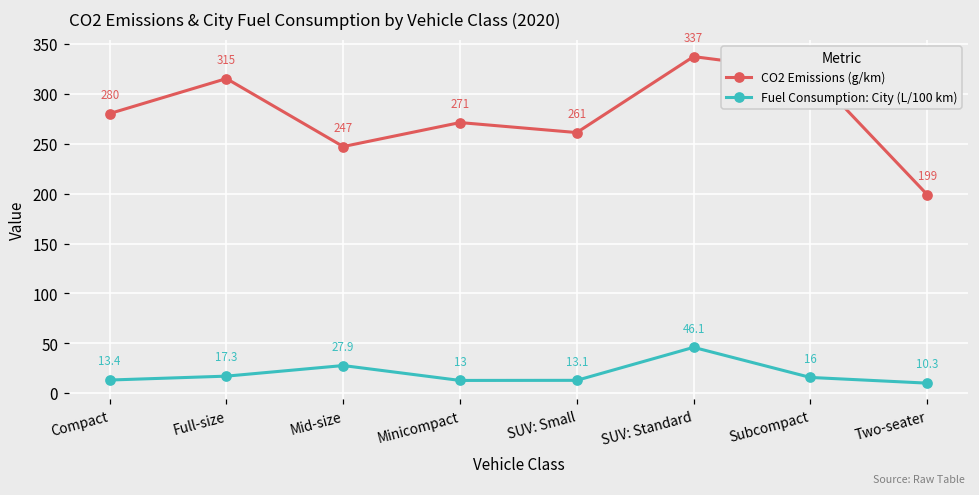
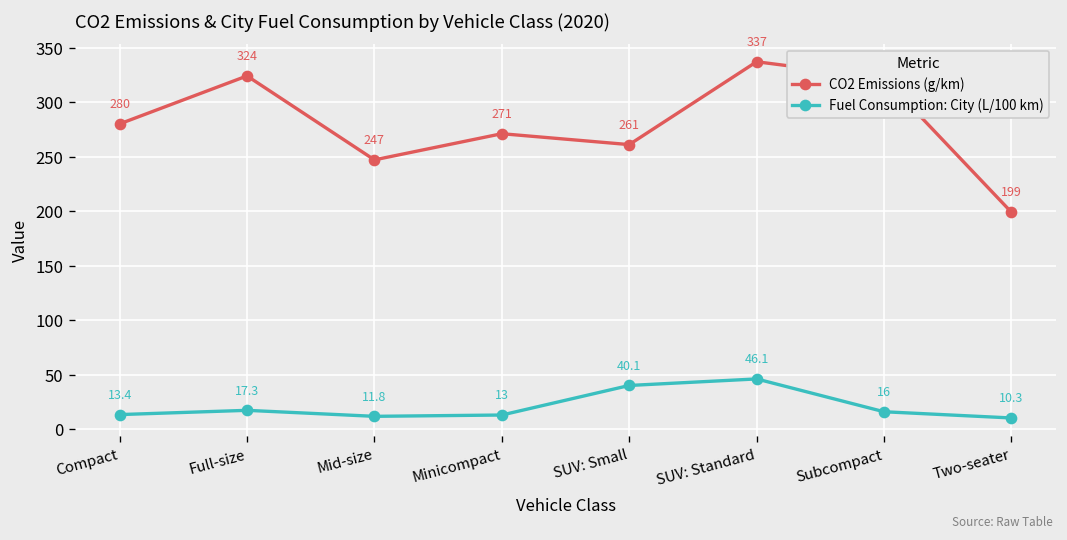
  {
    "CO2 Emissions (g/km)": {
      "Compact": 280,
-     "Full-size": 315,
+     "Full-size": 324,
      "Mid-size": 247,
      "Minicompact": 271,
      "SUV: Small": 261,
      "SUV: Standard": 337,
      "Two-seater": 199
    },
    "Fuel Consumption: City (L/100 km)": {
      "Compact": 13.4,
      "Full-size": 17.3,
-     "Mid-size": 27.9,
+     "Mid-size": 11.8,
      "Minicompact": 13,
-     "SUV: Small": 13.1,
+     "SUV: Small": 40.1,
      "SUV: Standard": 46.1,
      "Subcompact": 16,
      "Two-seater": 10.3
    }
  }
